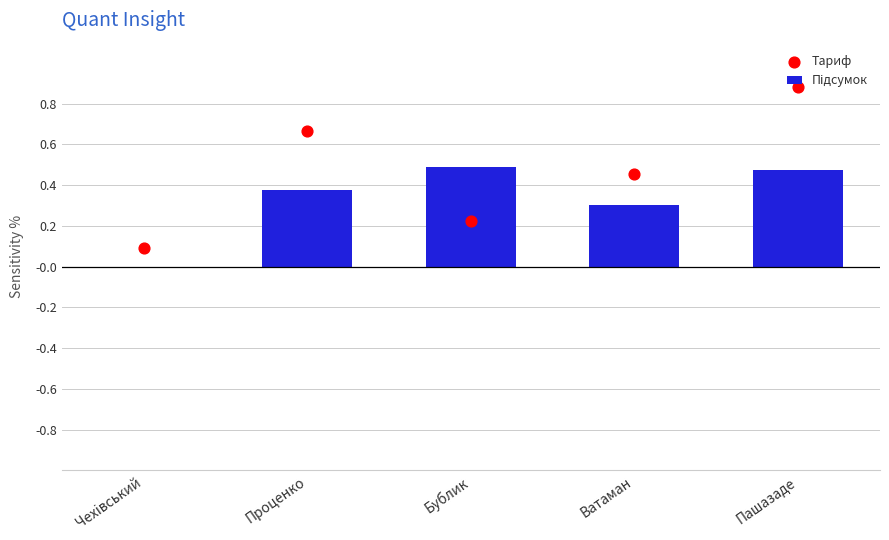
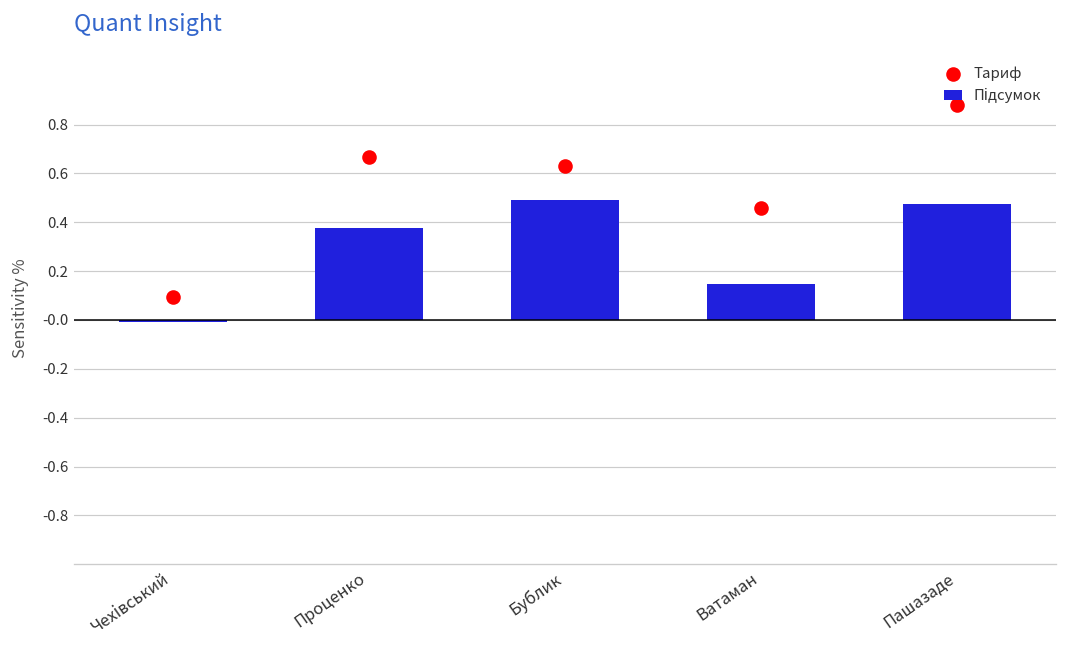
  {
    "Підсумок": {
      "Проценко": 0.38,
      "Бублик": 0.49,
-     "Ватаман": 0.30,
+     "Ватаман": 0.15,
      "Пашазаде": 0.48
    },
    "Тариф": {
-     "Бублик": 0.22
+     "Бублик": 0.63
    }
  }
